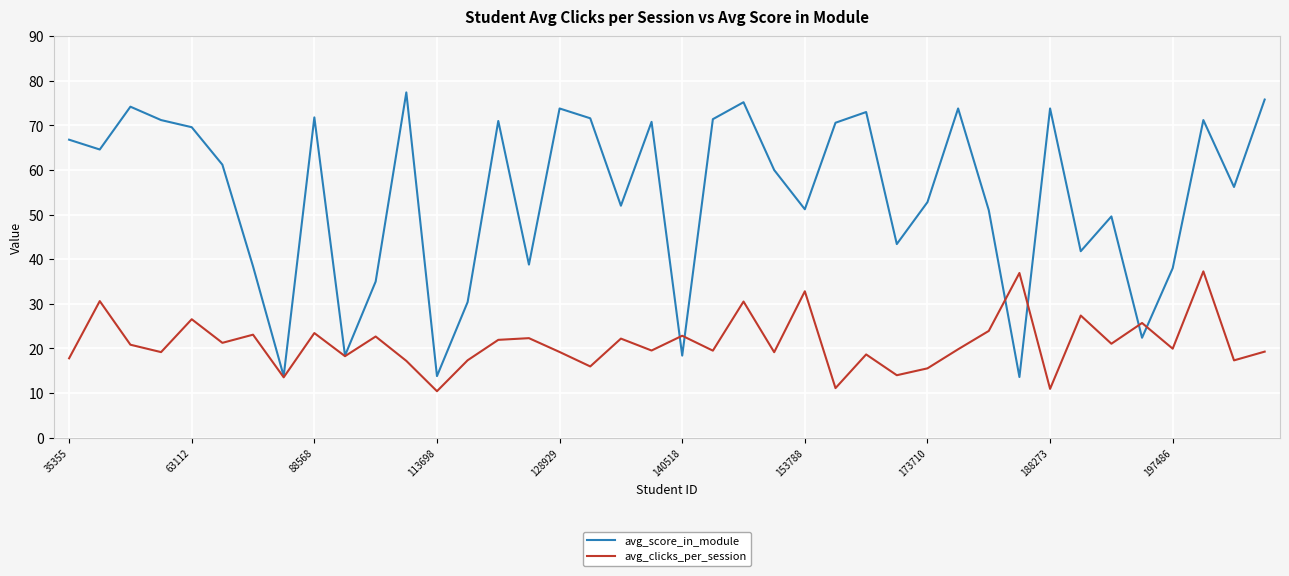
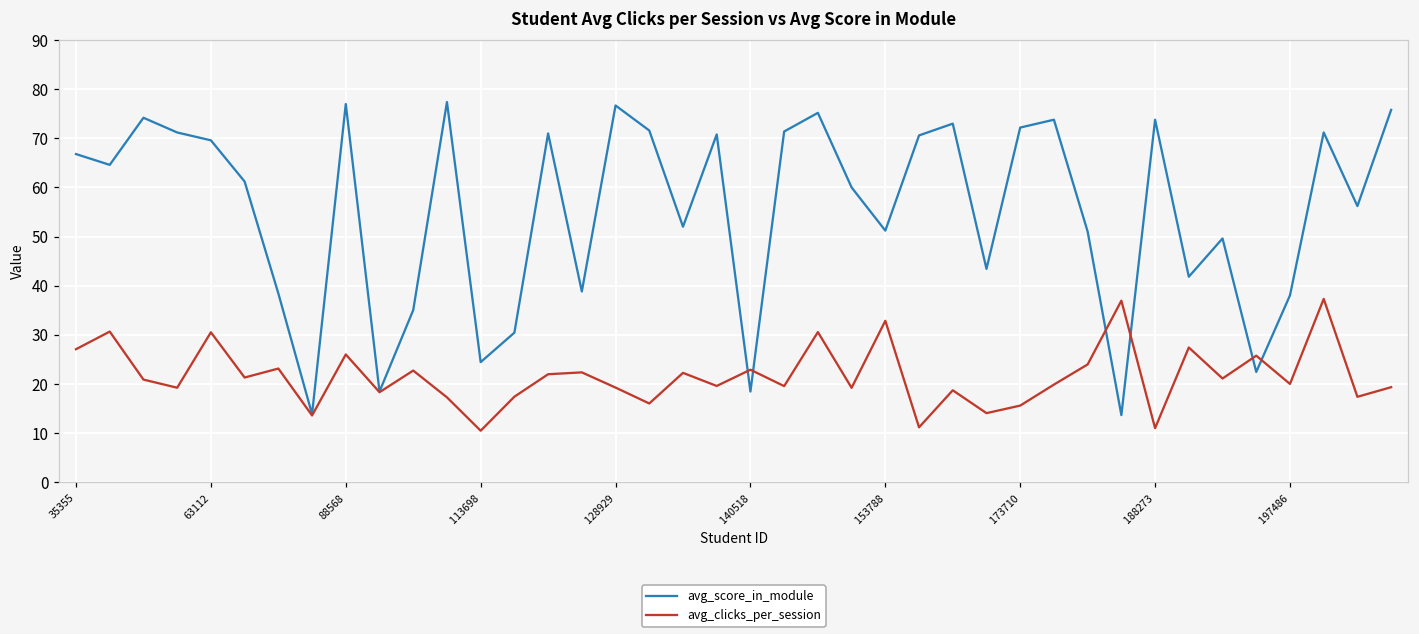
  {
    "avg_score_in_module": {
      "35355": 67,
      "63112": 70,
-     "88568": 72,
-     "113698": 14,
-     "128929": 74,
+     "88568": 77,
+     "113698": 24,
+     "128929": 77,
      "140518": 18,
      "153788": 51,
-     "173710": 53,
+     "173710": 72,
      "188273": 74,
      "197486": 38
    },
    "avg_clicks_per_session": {
-     "35355": 18,
-     "63112": 27,
-     "88568": 23,
+     "35355": 27,
+     "63112": 30,
+     "88568": 26,
      "113698": 10,
      "128929": 19,
      "140518": 23,
      "153788": 33,
      "173710": 16,
      "188273": 11,
      "197486": 20
    }
  }
